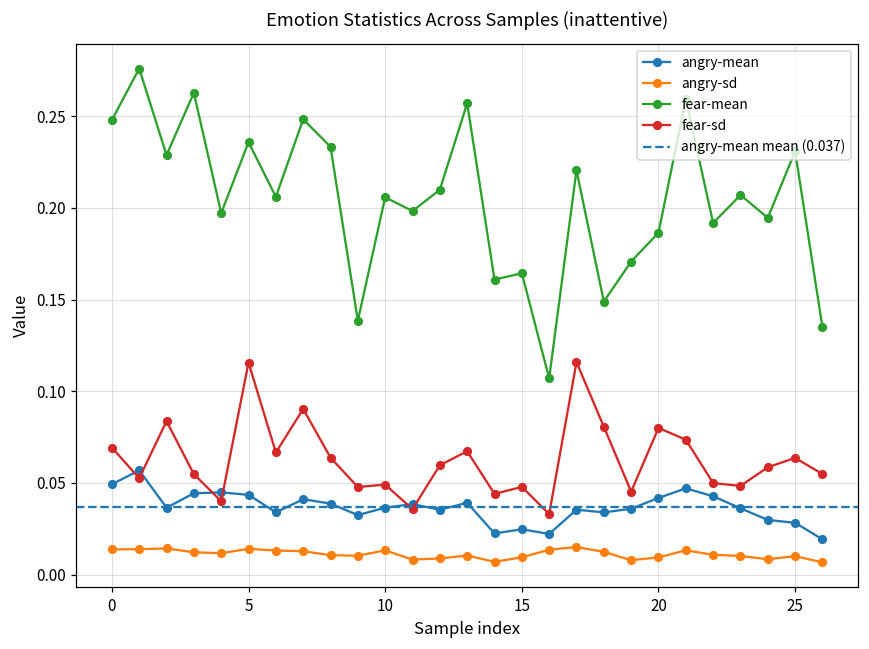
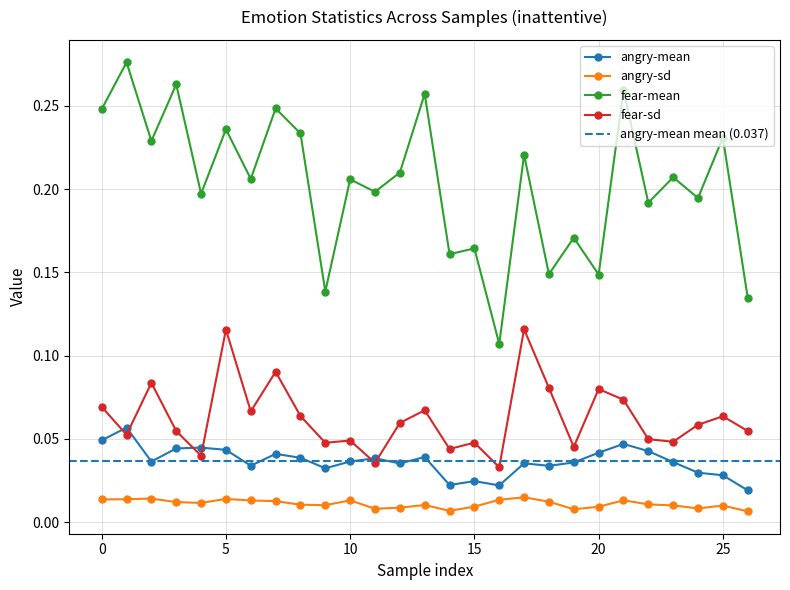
  {
    "angry-mean": {
      "0": 0.049,
      "5": 0.043,
      "10": 0.036,
      "15": 0.025,
      "20": 0.042,
      "25": 0.028
    },
    "angry-sd": {
      "0": 0.014,
      "5": 0.014,
      "10": 0.013,
      "15": 0.009,
      "20": 0.009,
      "25": 0.010
    },
    "fear-mean": {
      "0": 0.248,
      "5": 0.236,
      "10": 0.206,
      "15": 0.164,
-     "20": 0.186
+     "20": 0.149
    },
    "fear-sd": {
      "0": 0.069,
      "5": 0.116,
      "10": 0.049,
      "15": 0.048,
      "20": 0.080,
      "25": 0.064
    }
  }
